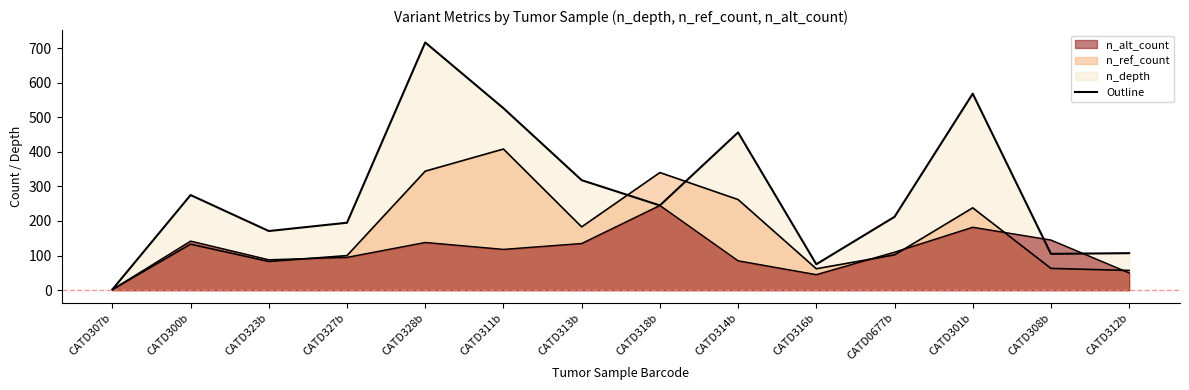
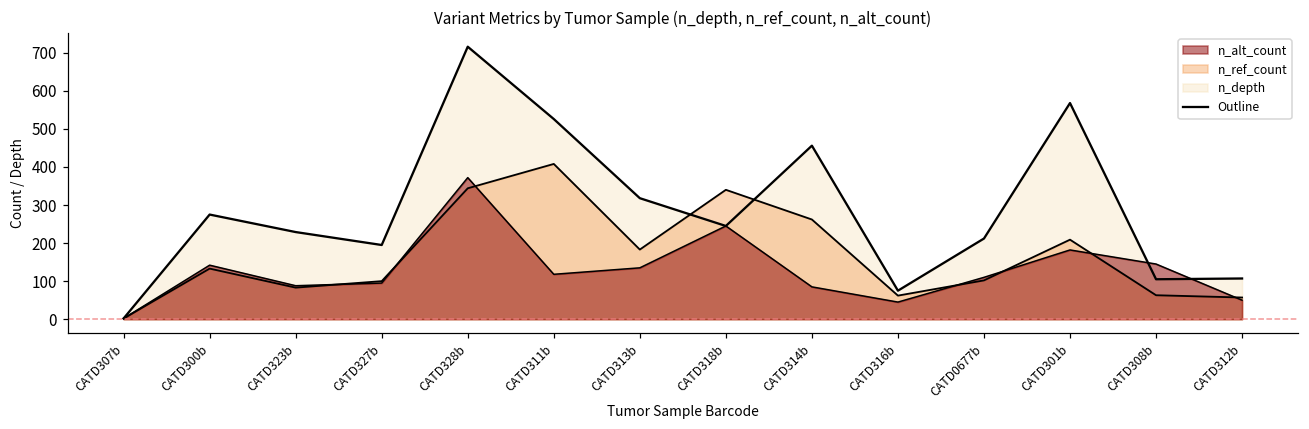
  {
    "n_depth": {
      "CATD300b": 280,
-     "CATD323b": 170,
+     "CATD323b": 230,
      "CATD327b": 200,
      "CATD328b": 720,
      "CATD311b": 530,
      "CATD313b": 320,
      "CATD314b": 460,
      "CATD316b": 80,
      "CATD0677b": 210,
      "CATD301b": 570,
      "CATD308b": 110,
      "CATD312b": 110
    },
    "n_ref_count": {
      "CATD300b": 130,
      "CATD328b": 340,
      "CATD311b": 410,
      "CATD313b": 180,
      "CATD318b": 340,
      "CATD314b": 260,
      "CATD316b": 60,
      "CATD0677b": 100,
-     "CATD301b": 240,
+     "CATD301b": 210,
      "CATD308b": 60
    },
    "n_alt_count": {
      "CATD300b": 140,
-     "CATD328b": 140,
+     "CATD328b": 370,
      "CATD311b": 120,
      "CATD313b": 140,
      "CATD314b": 90,
      "CATD316b": 50,
      "CATD0677b": 110,
      "CATD301b": 180,
      "CATD308b": 150
    }
  }
